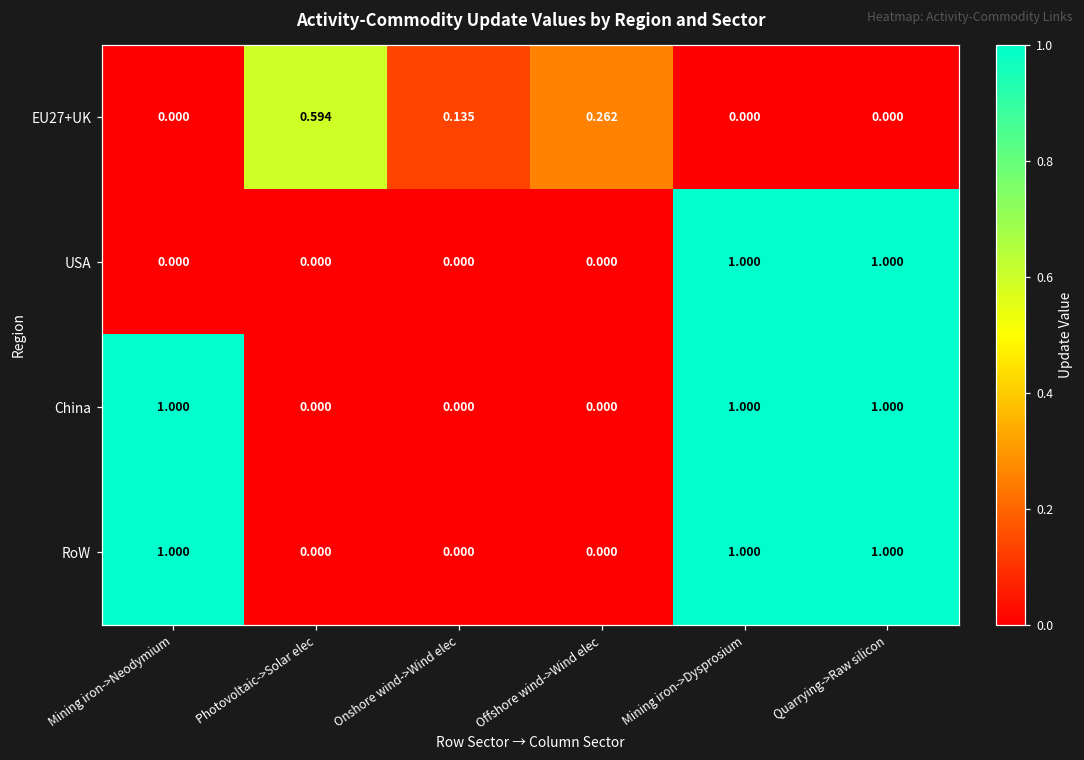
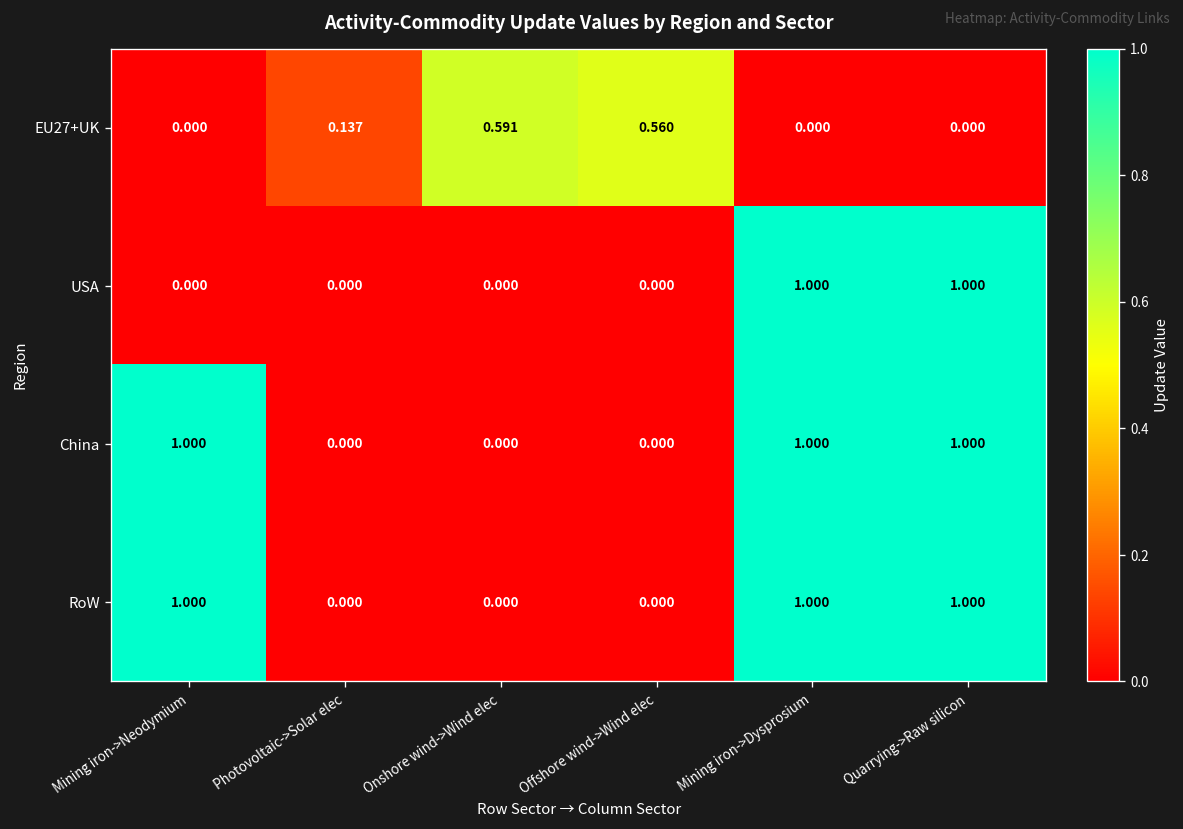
  {
    "EU27+UK": {
      "Mining iron->Neodymium": 0.000,
-     "Photovoltaic->Solar elec": 0.594,
-     "Onshore wind->Wind elec": 0.135,
-     "Offshore wind->Wind elec": 0.262,
+     "Photovoltaic->Solar elec": 0.137,
+     "Onshore wind->Wind elec": 0.591,
+     "Offshore wind->Wind elec": 0.560,
      "Mining iron->Dysprosium": 0.000,
      "Quarrying->Raw silicon": 0.000
    },
    "USA": {
      "Mining iron->Neodymium": 0.000,
      "Photovoltaic->Solar elec": 0.000,
      "Onshore wind->Wind elec": 0.000,
      "Offshore wind->Wind elec": 0.000,
      "Mining iron->Dysprosium": 1.000,
      "Quarrying->Raw silicon": 1.000
    },
    "China": {
      "Mining iron->Neodymium": 1.000,
      "Photovoltaic->Solar elec": 0.000,
      "Onshore wind->Wind elec": 0.000,
      "Offshore wind->Wind elec": 0.000,
      "Mining iron->Dysprosium": 1.000,
      "Quarrying->Raw silicon": 1.000
    },
    "RoW": {
      "Mining iron->Neodymium": 1.000,
      "Photovoltaic->Solar elec": 0.000,
      "Onshore wind->Wind elec": 0.000,
      "Offshore wind->Wind elec": 0.000,
      "Mining iron->Dysprosium": 1.000,
      "Quarrying->Raw silicon": 1.000
    }
  }
